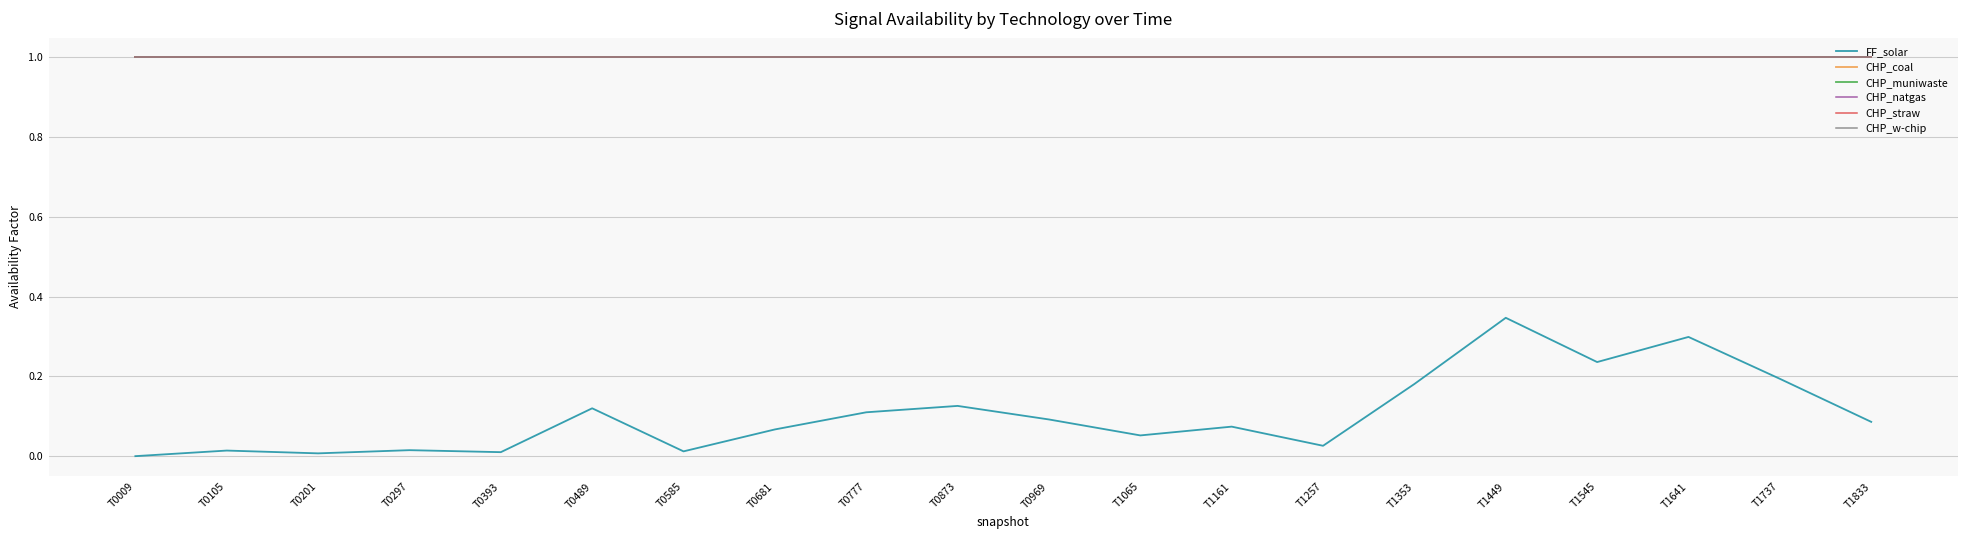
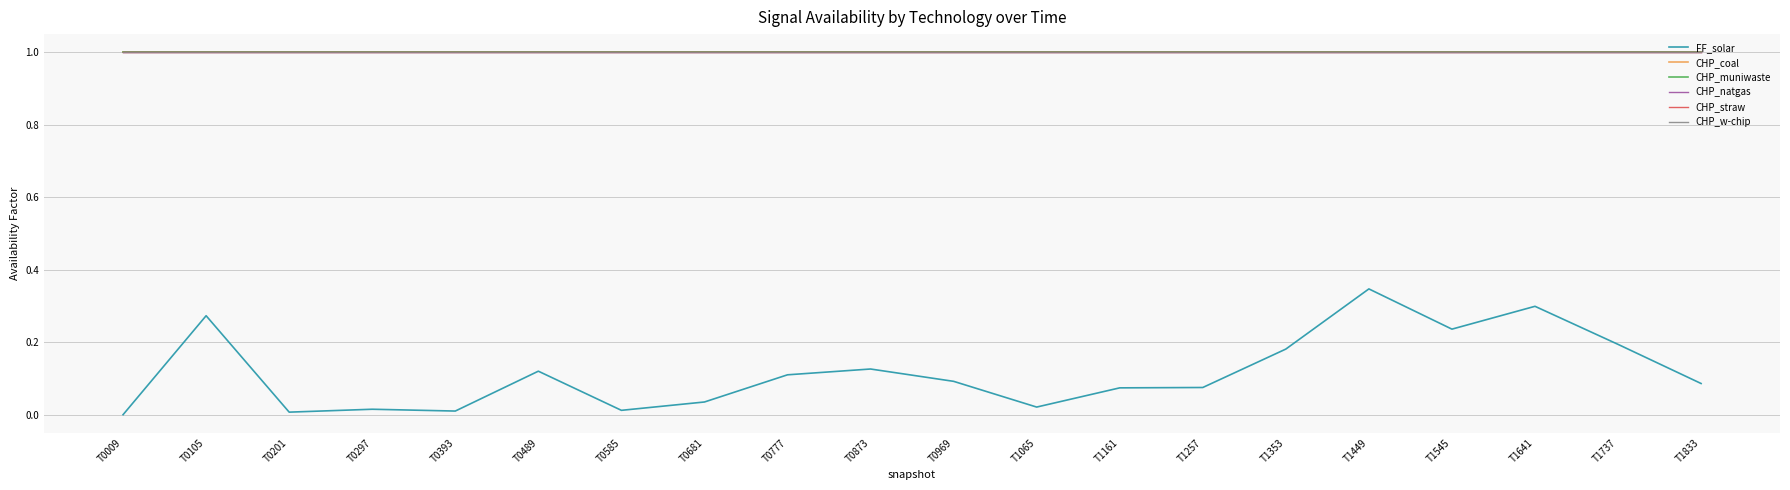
  {
    "FF_solar": {
      "T0009": 0.00,
-     "T0105": 0.01,
+     "T0105": 0.27,
      "T0201": 0.01,
      "T0297": 0.02,
      "T0393": 0.01,
      "T0489": 0.12,
      "T0585": 0.01,
-     "T0681": 0.07,
+     "T0681": 0.04,
      "T0777": 0.11,
      "T0873": 0.13,
      "T0969": 0.09,
-     "T1065": 0.05,
+     "T1065": 0.02,
      "T1161": 0.07,
-     "T1257": 0.03,
+     "T1257": 0.08,
      "T1353": 0.18,
      "T1449": 0.35,
      "T1545": 0.24,
      "T1641": 0.30,
      "T1737": 0.19,
      "T1833": 0.09
    },
    "CHP_w-chip": {
      "T0009": 1.00,
      "T0105": 1.00,
      "T0201": 1.00,
      "T0297": 1.00,
      "T0393": 1.00,
      "T0489": 1.00,
      "T0585": 1.00,
      "T0681": 1.00,
      "T0777": 1.00,
      "T0873": 1.00,
      "T0969": 1.00,
      "T1065": 1.00,
      "T1161": 1.00,
      "T1257": 1.00,
      "T1353": 1.00,
      "T1449": 1.00,
      "T1545": 1.00,
      "T1641": 1.00,
      "T1737": 1.00,
      "T1833": 1.00
    }
  }
